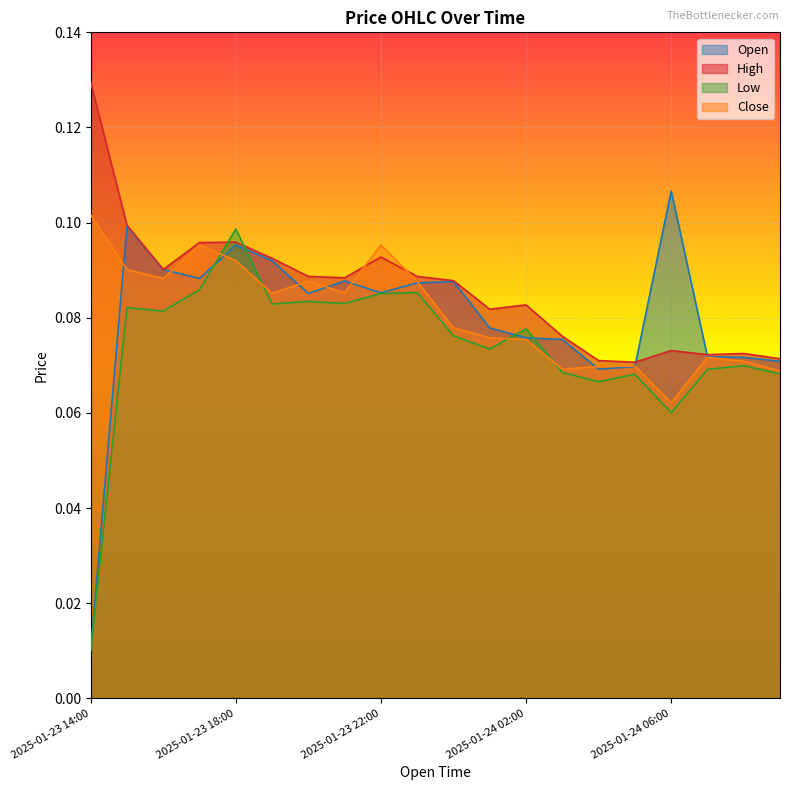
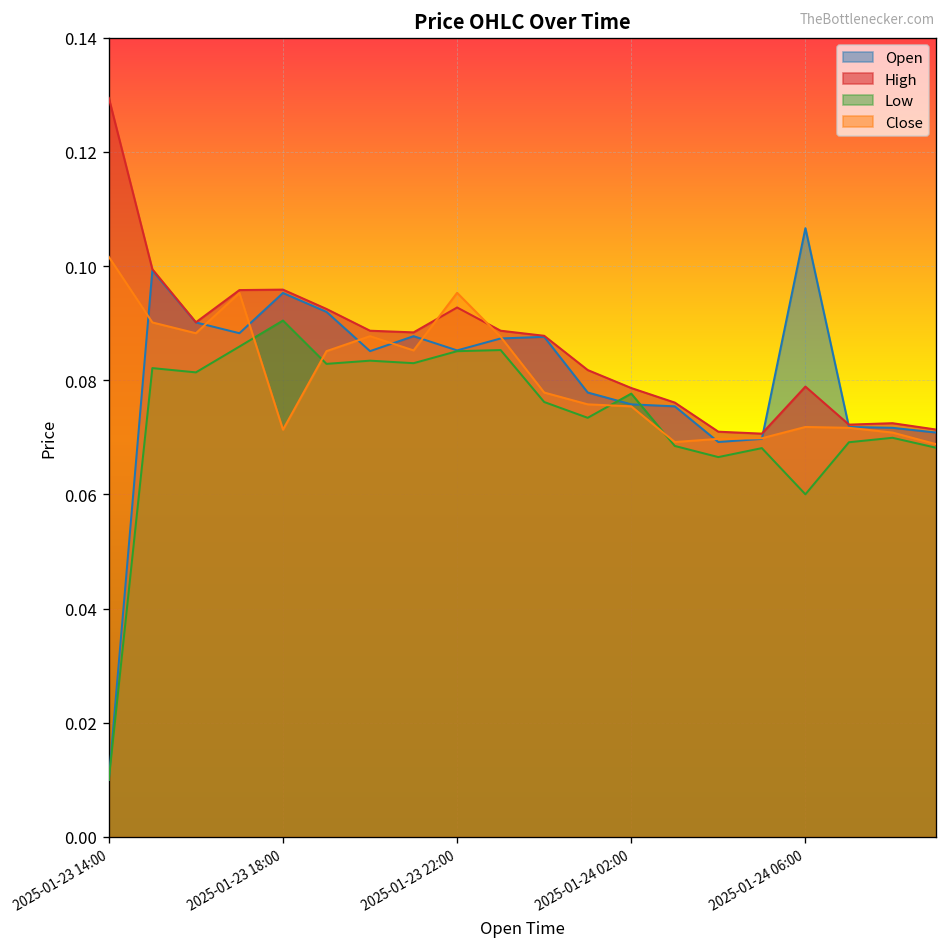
  {
    "Open": {
      "2025-01-23 18:00": 0.095,
      "2025-01-24 06:00": 0.107
    },
    "High": {
      "2025-01-23 14:00": 0.129,
      "2025-01-23 18:00": 0.096,
      "2025-01-23 22:00": 0.093,
-     "2025-01-24 02:00": 0.083,
-     "2025-01-24 06:00": 0.073
+     "2025-01-24 02:00": 0.079,
+     "2025-01-24 06:00": 0.079
    },
    "Low": {
-     "2025-01-23 18:00": 0.099,
+     "2025-01-23 18:00": 0.090,
      "2025-01-24 02:00": 0.078,
      "2025-01-24 06:00": 0.060
    },
    "Close": {
      "2025-01-23 14:00": 0.102,
-     "2025-01-23 18:00": 0.092,
+     "2025-01-23 18:00": 0.071,
      "2025-01-23 22:00": 0.095,
-     "2025-01-24 06:00": 0.062
+     "2025-01-24 06:00": 0.072
    }
  }
